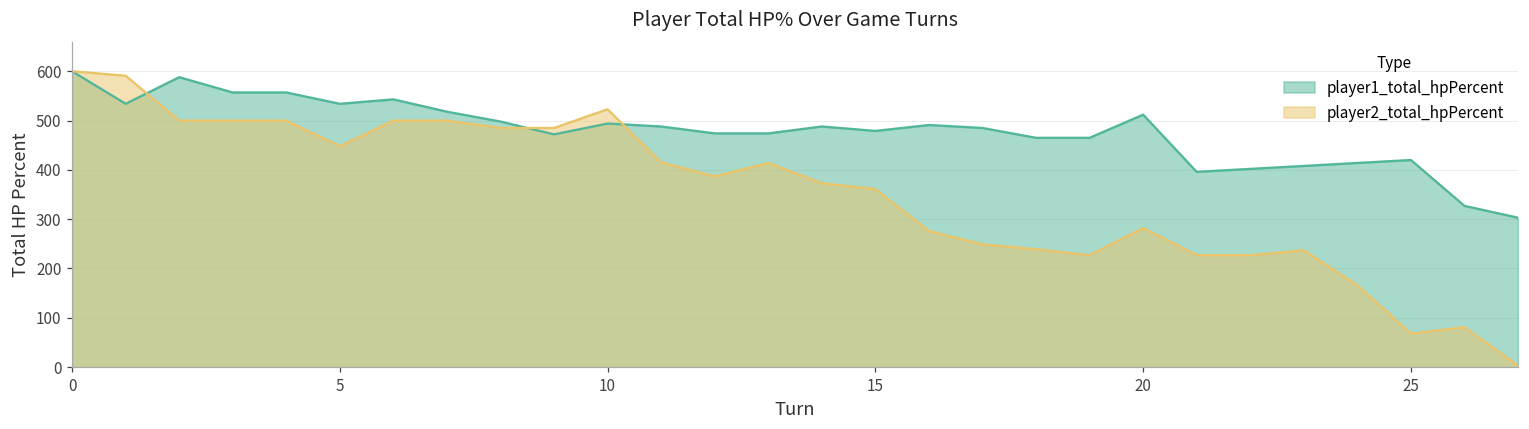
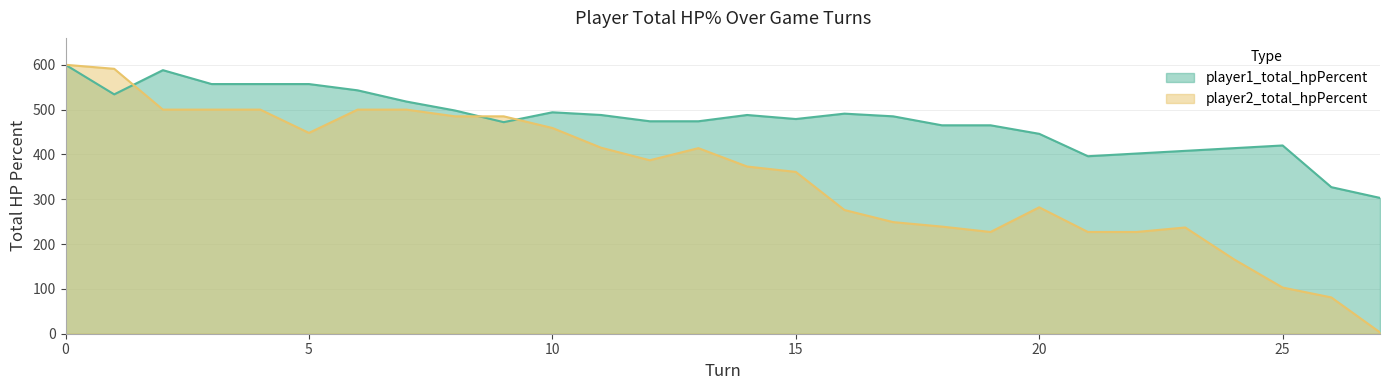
  {
    "player1_total_hpPercent": {
-     "5": 530,
+     "5": 560,
      "10": 490,
      "15": 480,
-     "20": 510,
+     "20": 450,
      "25": 420
    },
    "player2_total_hpPercent": {
      "5": 450,
-     "10": 520,
+     "10": 460,
      "15": 360,
      "20": 280,
-     "25": 70
+     "25": 100
    }
  }
